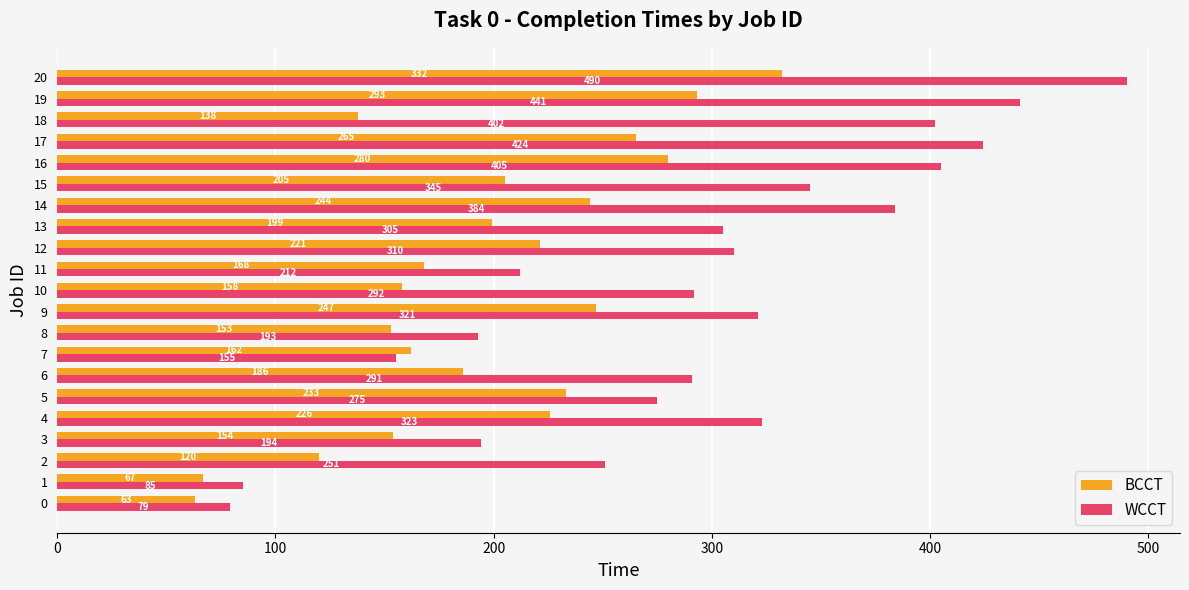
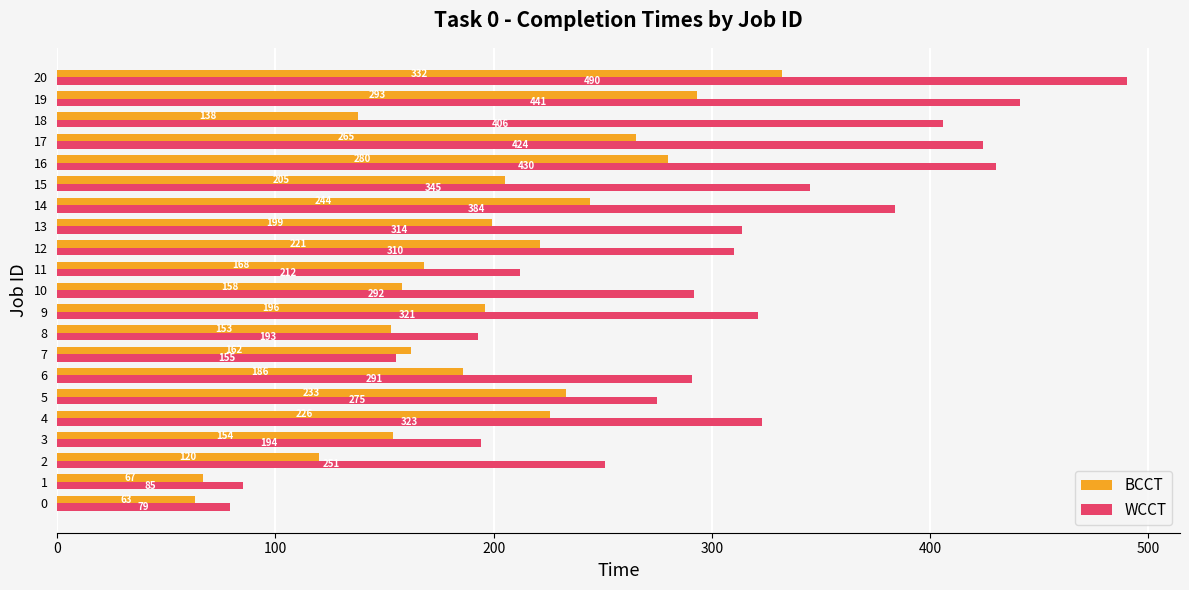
  {
    "BCCT": {
      "20": 332,
      "19": 293,
      "18": 138,
      "17": 265,
      "16": 280,
      "15": 205,
      "14": 244,
      "13": 199,
      "12": 221,
      "11": 168,
      "10": 158,
-     "9": 247,
+     "9": 196,
      "8": 153,
      "7": 162,
      "6": 186,
      "5": 233,
      "4": 226,
      "3": 154,
      "2": 120,
      "1": 67,
      "0": 63
    },
    "WCCT": {
      "20": 490,
      "19": 441,
-     "18": 402,
+     "18": 406,
      "17": 424,
-     "16": 405,
+     "16": 430,
      "15": 345,
      "14": 384,
-     "13": 305,
+     "13": 314,
      "12": 310,
      "11": 212,
      "10": 292,
      "9": 321,
      "8": 193,
      "7": 155,
      "6": 291,
      "5": 275,
      "4": 323,
      "3": 194,
      "2": 251,
      "1": 85,
      "0": 79
    }
  }
